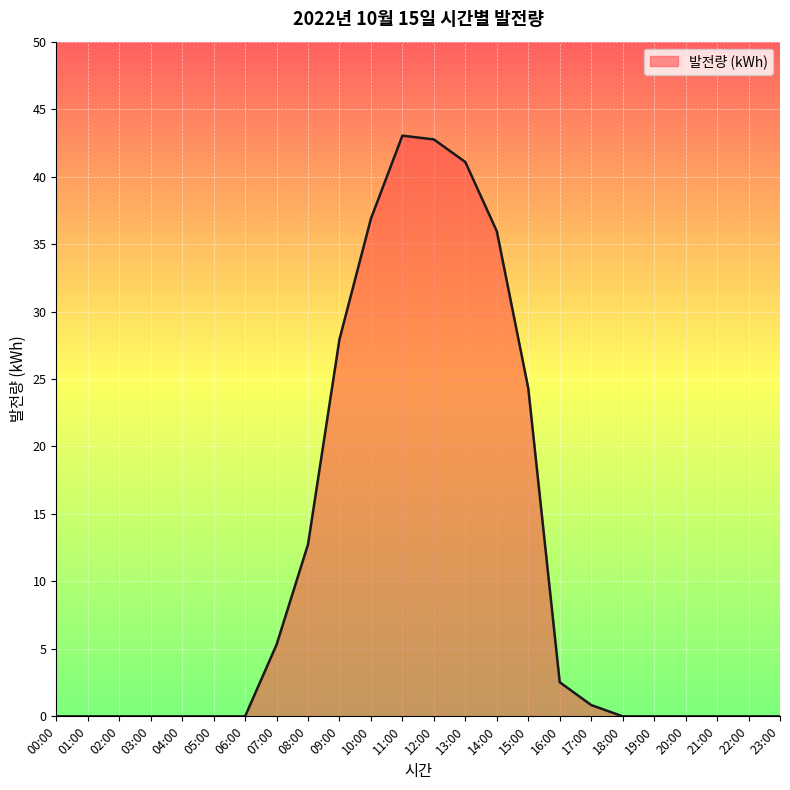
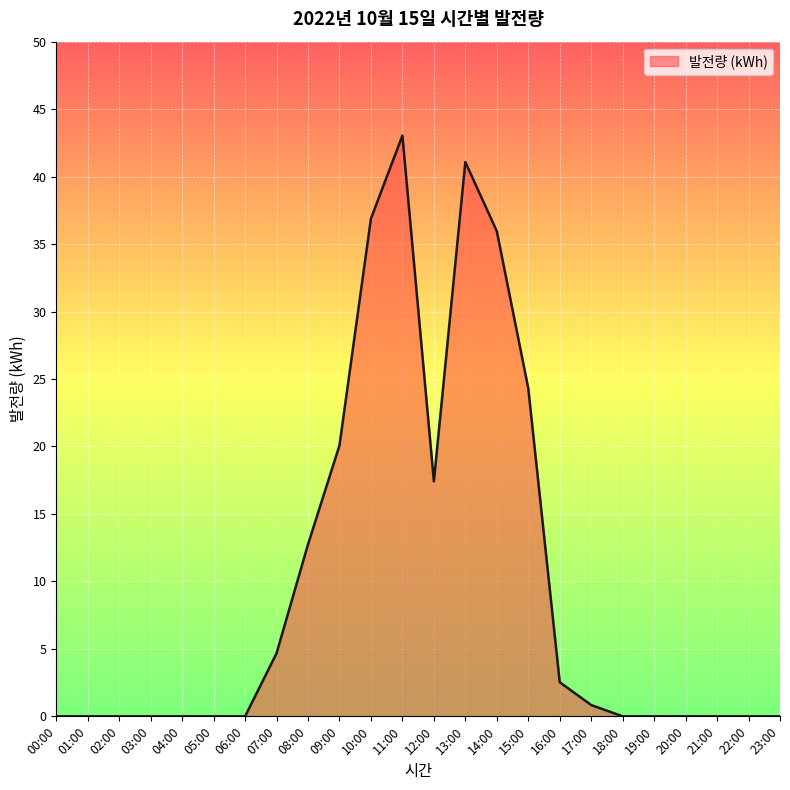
  {
    "00:00": 0.0,
    "01:00": 0.0,
    "02:00": 0.0,
    "03:00": 0.0,
    "04:00": 0.0,
    "05:00": 0.0,
    "06:00": 0.0,
-   "07:00": 5.3,
+   "07:00": 4.7,
    "08:00": 12.7,
-   "09:00": 27.9,
+   "09:00": 20.1,
    "10:00": 36.9,
    "11:00": 43.0,
-   "12:00": 42.8,
+   "12:00": 17.4,
    "13:00": 41.1,
    "14:00": 36.0,
    "15:00": 24.3,
    "16:00": 2.5,
    "17:00": 0.8,
    "18:00": 0.0,
    "19:00": 0.0,
    "20:00": 0.0,
    "21:00": 0.0,
    "22:00": 0.0,
    "23:00": 0.0
  }
